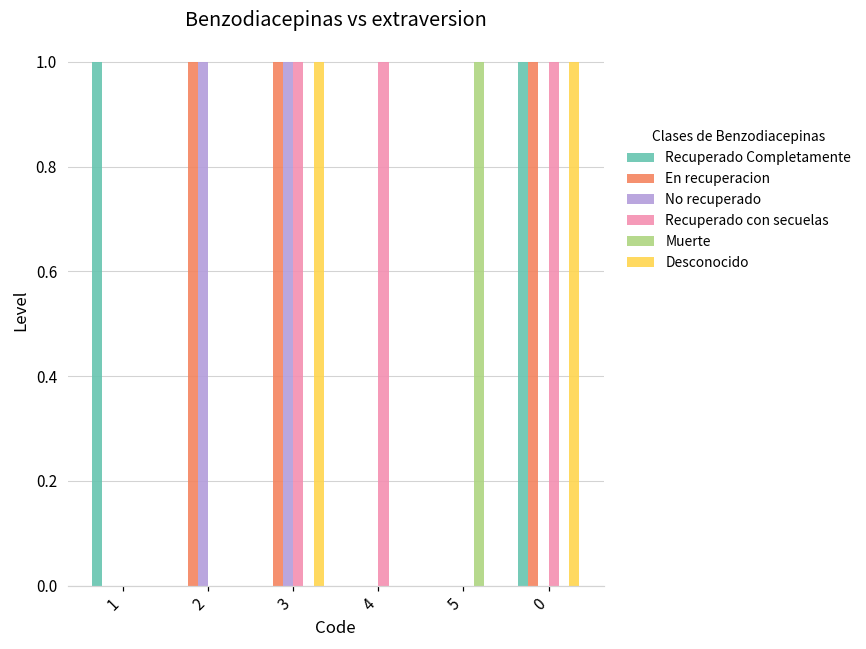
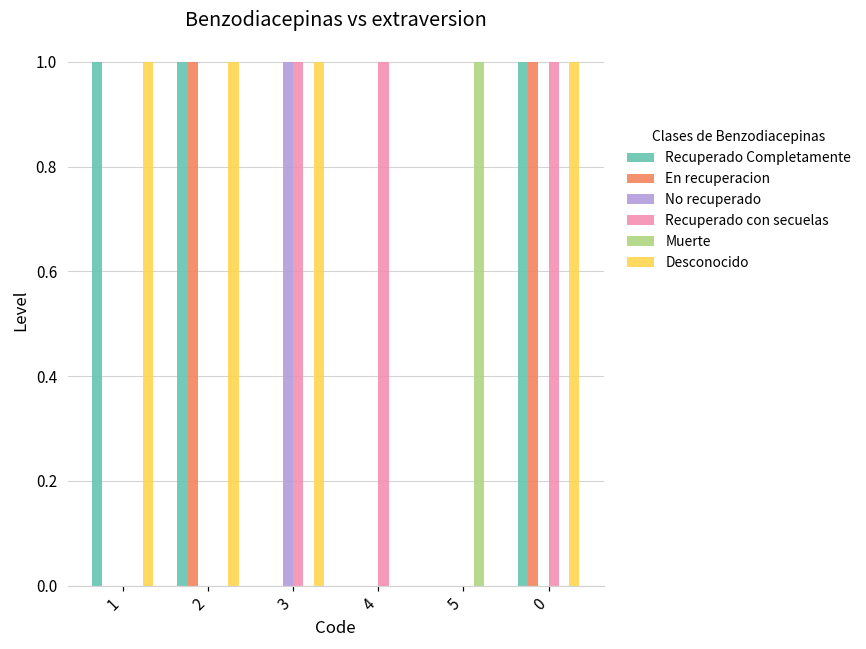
  {
    "Recuperado Completamente": {
      "1": 1,
-     "2": 0,
+     "2": 1,
      "3": 0,
      "4": 0,
      "5": 0,
      "0": 1
    },
    "En recuperacion": {
      "1": 0,
      "2": 1,
-     "3": 1,
+     "3": 0,
      "4": 0,
      "5": 0,
      "0": 1
    },
    "No recuperado": {
      "1": 0,
-     "2": 1,
+     "2": 0,
      "3": 1,
      "4": 0,
      "5": 0,
      "0": 0
    },
    "Recuperado con secuelas": {
      "1": 0,
      "2": 0,
      "3": 1,
      "4": 1,
      "5": 0,
      "0": 1
    },
    "Muerte": {
      "1": 0,
      "2": 0,
      "3": 0,
      "4": 0,
      "5": 1,
      "0": 0
    },
    "Desconocido": {
-     "1": 0,
-     "2": 0,
+     "1": 1,
+     "2": 1,
      "3": 1,
      "4": 0,
      "5": 0,
      "0": 1
    }
  }
